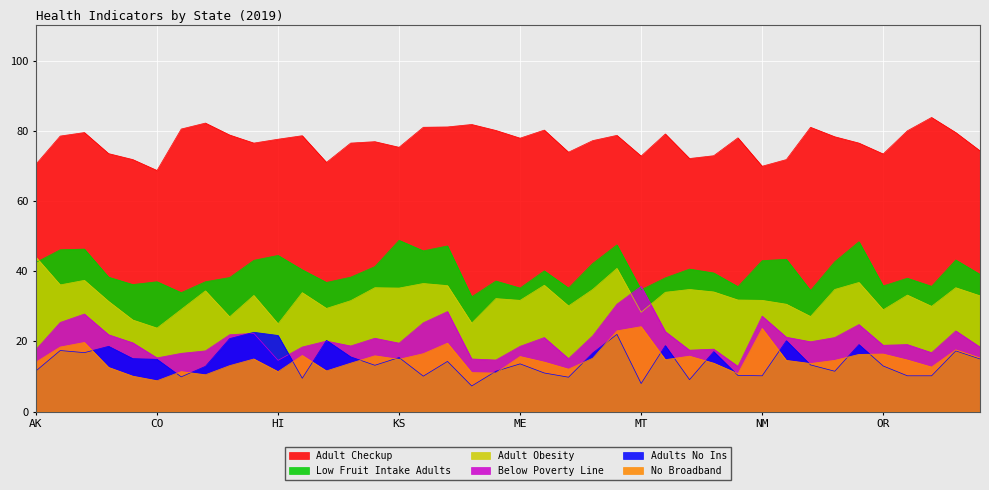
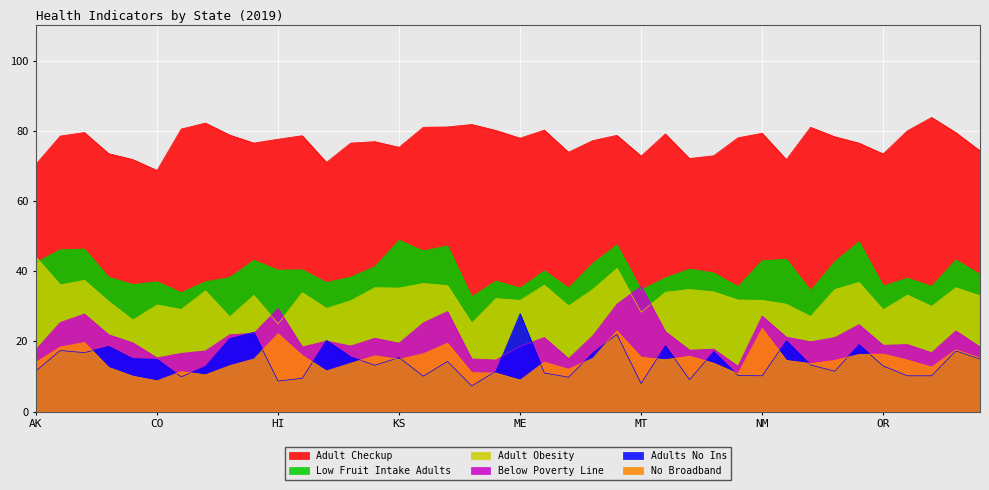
  {
    "Adult Checkup": {
      "AK": 71,
      "CO": 69,
      "HI": 78,
      "KS": 75,
      "ME": 78,
      "MT": 73,
-     "NM": 70,
+     "NM": 79,
      "OR": 73
    },
    "Low Fruit Intake Adults": {
      "AK": 43,
      "CO": 37,
-     "HI": 45,
+     "HI": 40,
      "KS": 49,
      "ME": 35,
      "MT": 35,
      "NM": 43,
      "OR": 36
    },
    "Adult Obesity": {
      "AK": 44,
-     "CO": 24,
+     "CO": 30,
      "HI": 25,
      "KS": 35,
      "ME": 32,
      "MT": 28,
      "NM": 32,
      "OR": 29
    },
    "Below Poverty Line": {
      "AK": 18,
-     "HI": 15,
+     "HI": 29,
      "KS": 20,
      "ME": 19,
      "MT": 36,
      "NM": 27,
      "OR": 19
    },
    "Adults No Ins": {
      "AK": 12,
-     "HI": 22,
-     "ME": 14,
+     "HI": 9,
+     "ME": 28,
      "MT": 8,
      "NM": 10,
      "OR": 13
    },
    "No Broadband": {
      "AK": 14,
      "CO": 9,
-     "HI": 11,
-     "ME": 16,
-     "MT": 24,
+     "HI": 22,
+     "ME": 9,
+     "MT": 16,
      "NM": 24,
      "OR": 16
    }
  }
